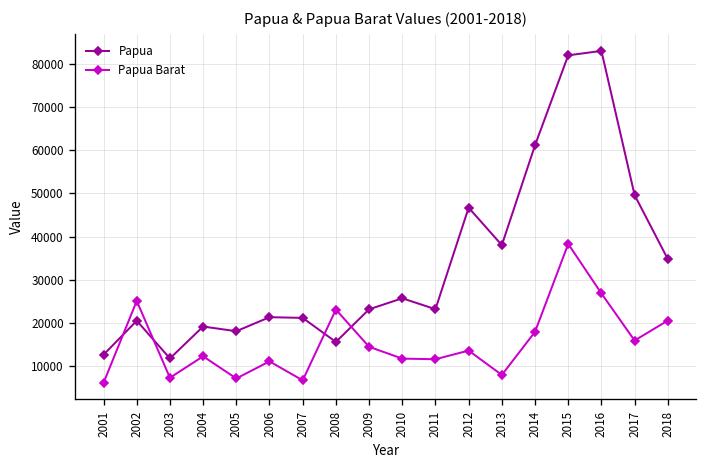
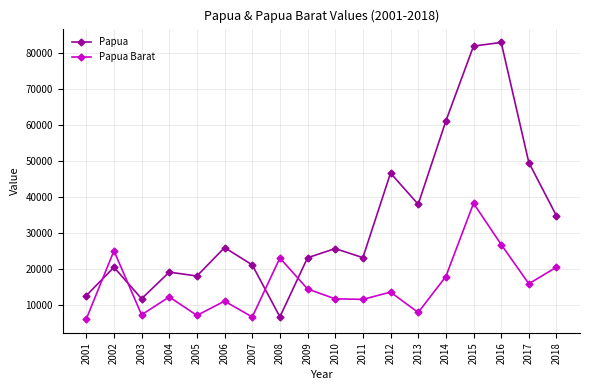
  {
    "Papua": {
      "2001": 13000,
      "2002": 20000,
      "2003": 12000,
      "2004": 19000,
      "2005": 18000,
-     "2006": 21000,
+     "2006": 26000,
      "2007": 21000,
-     "2008": 16000,
+     "2008": 7000,
      "2009": 23000,
      "2010": 26000,
      "2011": 23000,
      "2012": 47000,
      "2013": 38000,
      "2014": 61000,
      "2015": 82000,
      "2016": 83000,
      "2017": 50000,
      "2018": 35000
    },
    "Papua Barat": {
      "2001": 6000,
      "2002": 25000,
      "2003": 7000,
      "2004": 12000,
      "2005": 7000,
      "2006": 11000,
      "2007": 7000,
      "2008": 23000,
      "2009": 14000,
      "2010": 12000,
      "2011": 12000,
      "2012": 14000,
      "2013": 8000,
      "2014": 18000,
      "2015": 38000,
      "2016": 27000,
      "2017": 16000,
      "2018": 21000
    }
  }
